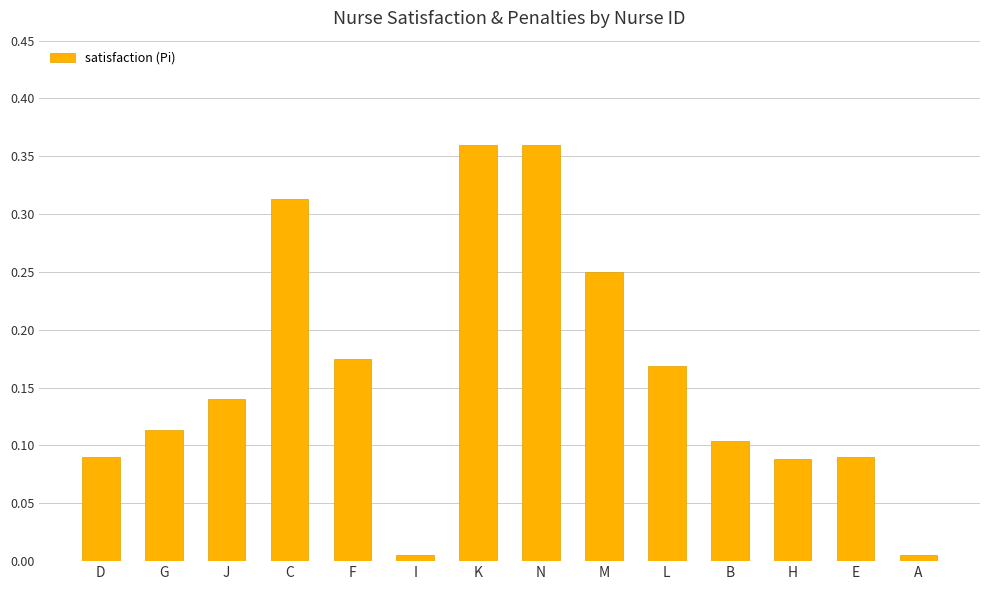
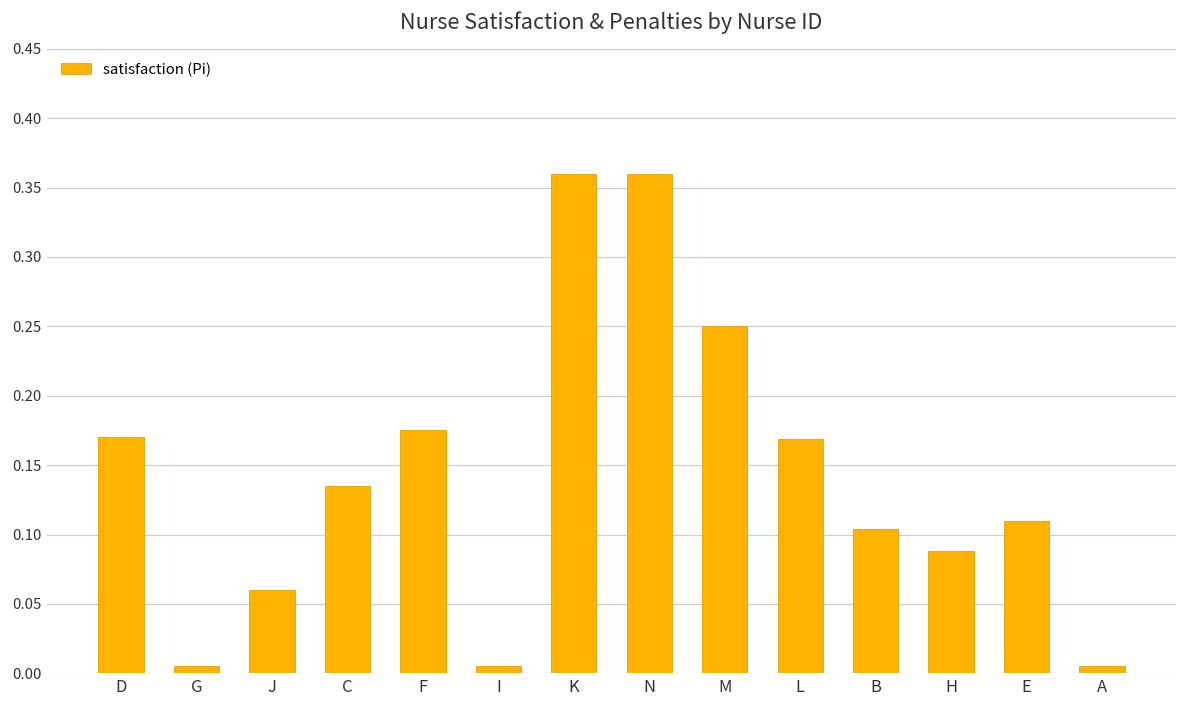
  {
-   "D": 0.09,
-   "G": 0.113,
-   "J": 0.14,
-   "C": 0.313,
+   "D": 0.17,
+   "G": 0.005,
+   "J": 0.06,
+   "C": 0.135,
    "F": 0.175,
    "I": 0.005,
    "K": 0.360,
    "N": 0.360,
    "M": 0.250,
    "L": 0.169,
    "B": 0.104,
    "H": 0.088,
-   "E": 0.09,
+   "E": 0.11,
    "A": 0.005
  }
